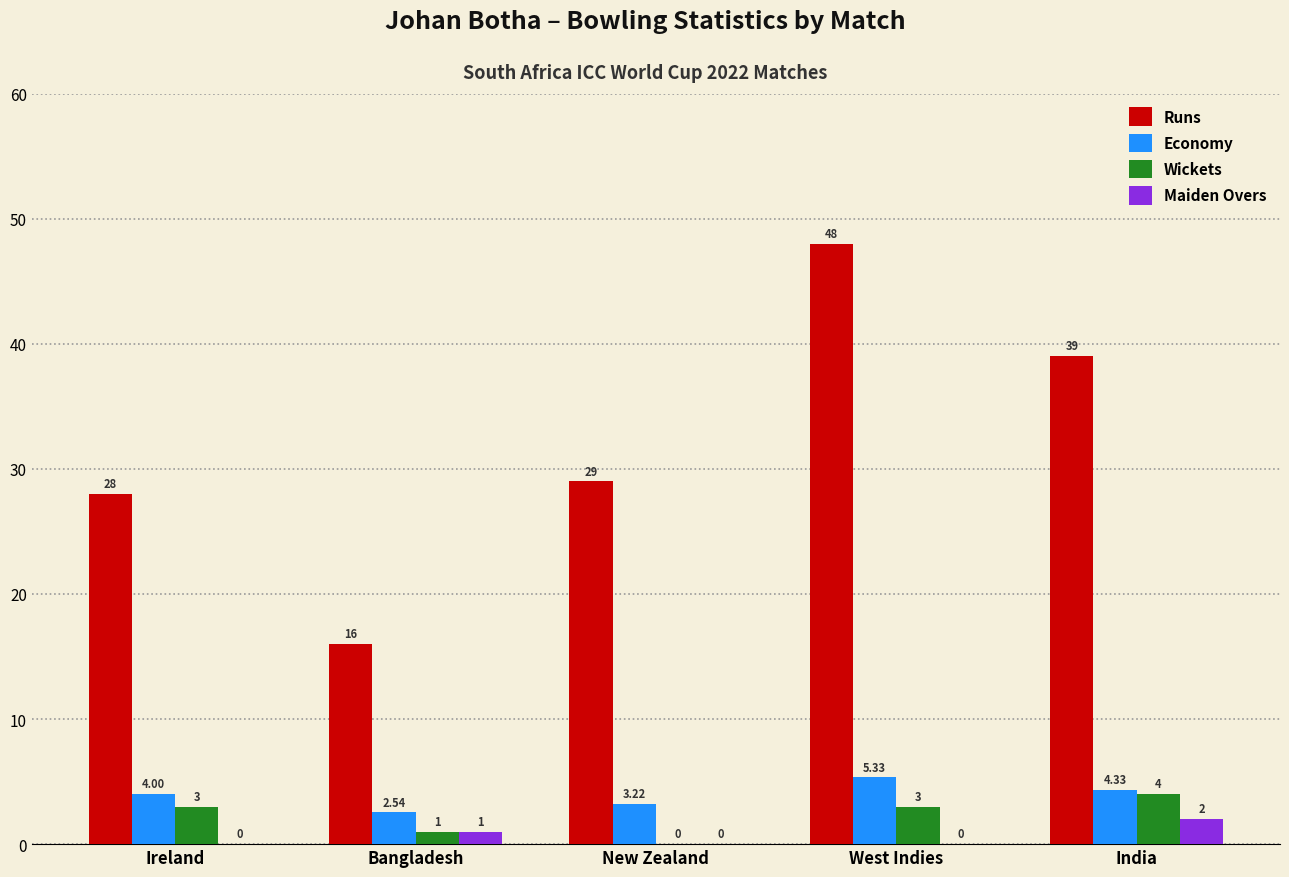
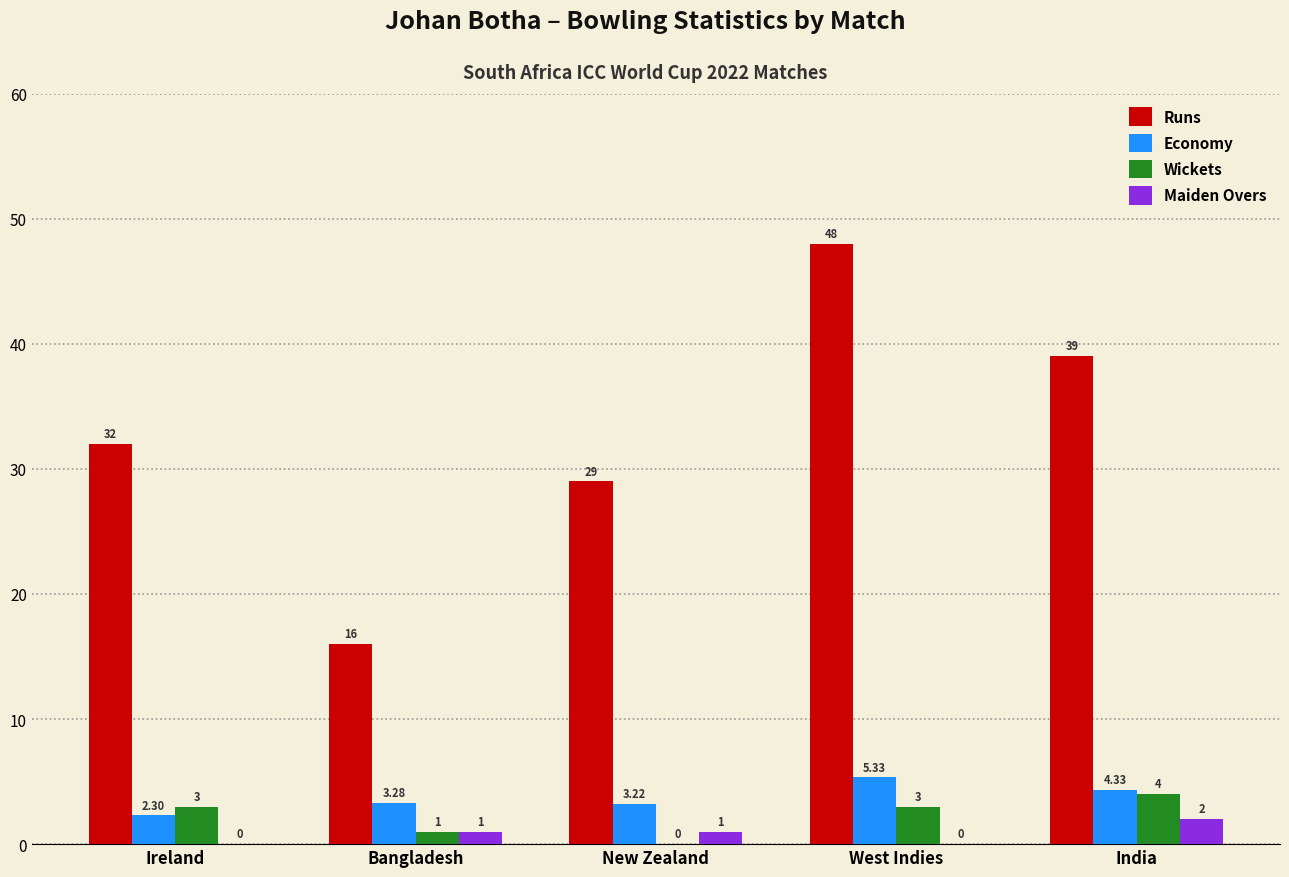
  {
    "Runs": {
-     "Ireland": 28,
+     "Ireland": 32,
      "Bangladesh": 16,
      "New Zealand": 29,
      "West Indies": 48,
      "India": 39
    },
    "Economy": {
-     "Ireland": 4.00,
-     "Bangladesh": 2.54,
+     "Ireland": 2.30,
+     "Bangladesh": 3.28,
      "New Zealand": 3.22,
      "West Indies": 5.33,
      "India": 4.33
    },
    "Wickets": {
      "Ireland": 3,
      "Bangladesh": 1,
      "New Zealand": 0,
      "West Indies": 3,
      "India": 4
    },
    "Maiden Overs": {
      "Ireland": 0,
      "Bangladesh": 1,
-     "New Zealand": 0,
+     "New Zealand": 1,
      "West Indies": 0,
      "India": 2
    }
  }
